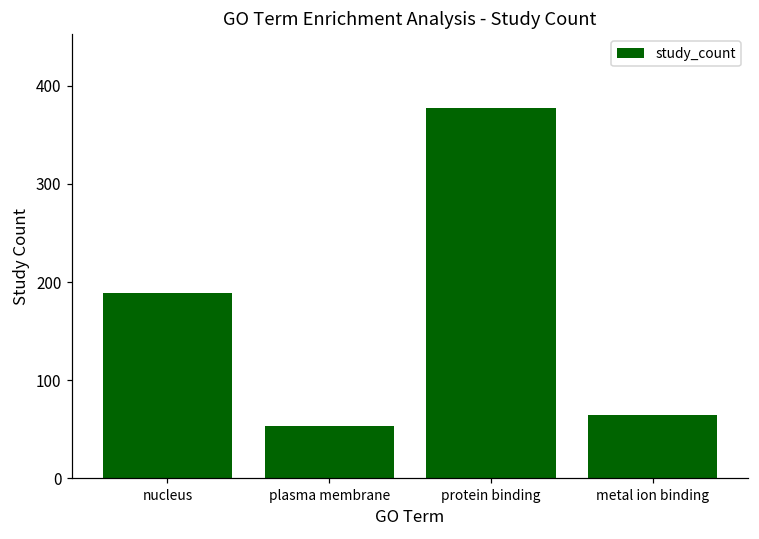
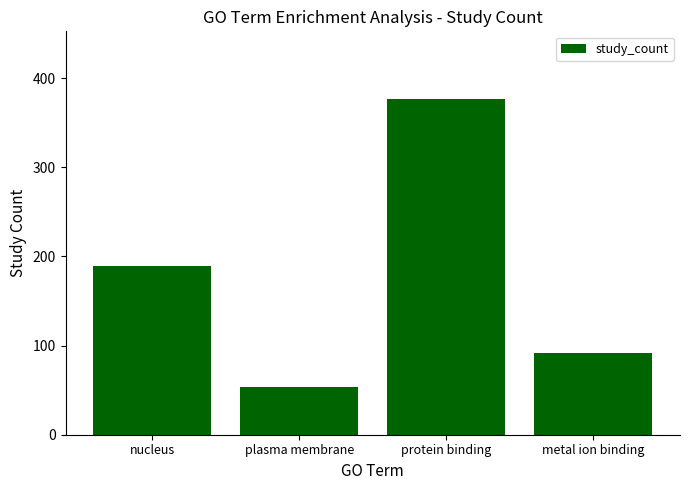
  {
    "nucleus": 190,
    "plasma membrane": 50,
    "protein binding": 380,
-   "metal ion binding": 60
+   "metal ion binding": 90
  }
